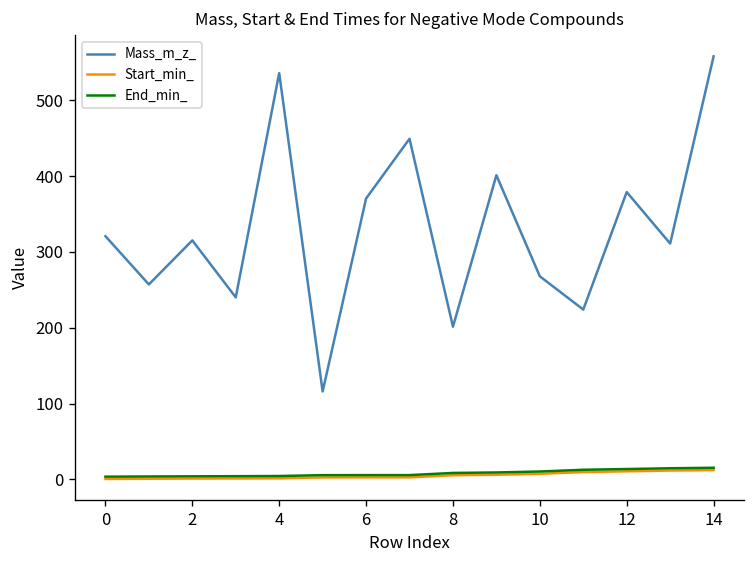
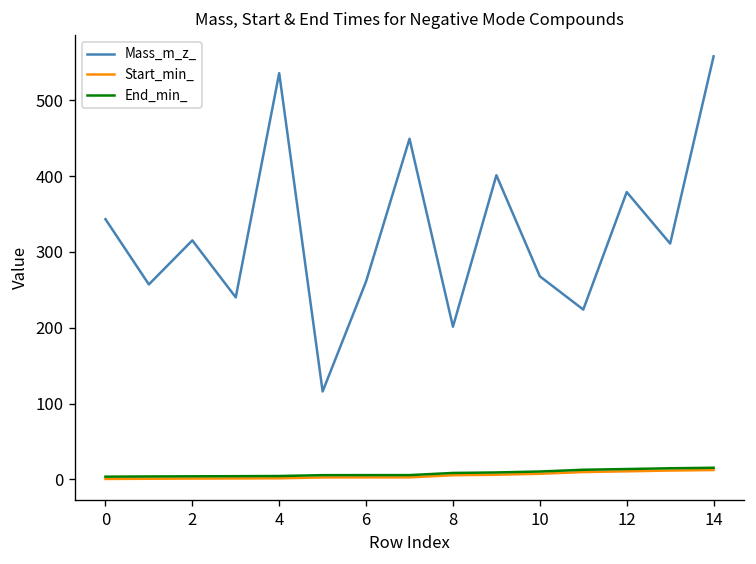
  {
    "Mass_m_z_": {
-     "0": 320,
+     "0": 340,
      "2": 320,
      "4": 540,
-     "6": 370,
+     "6": 260,
      "8": 200,
      "10": 270,
      "12": 380,
      "14": 560
    }
  }
